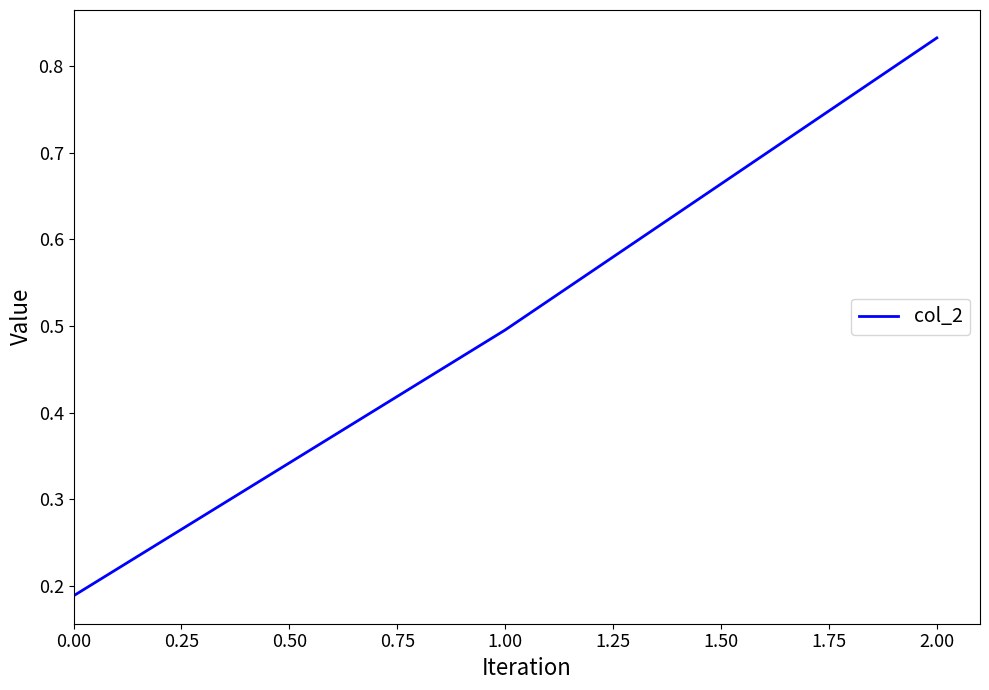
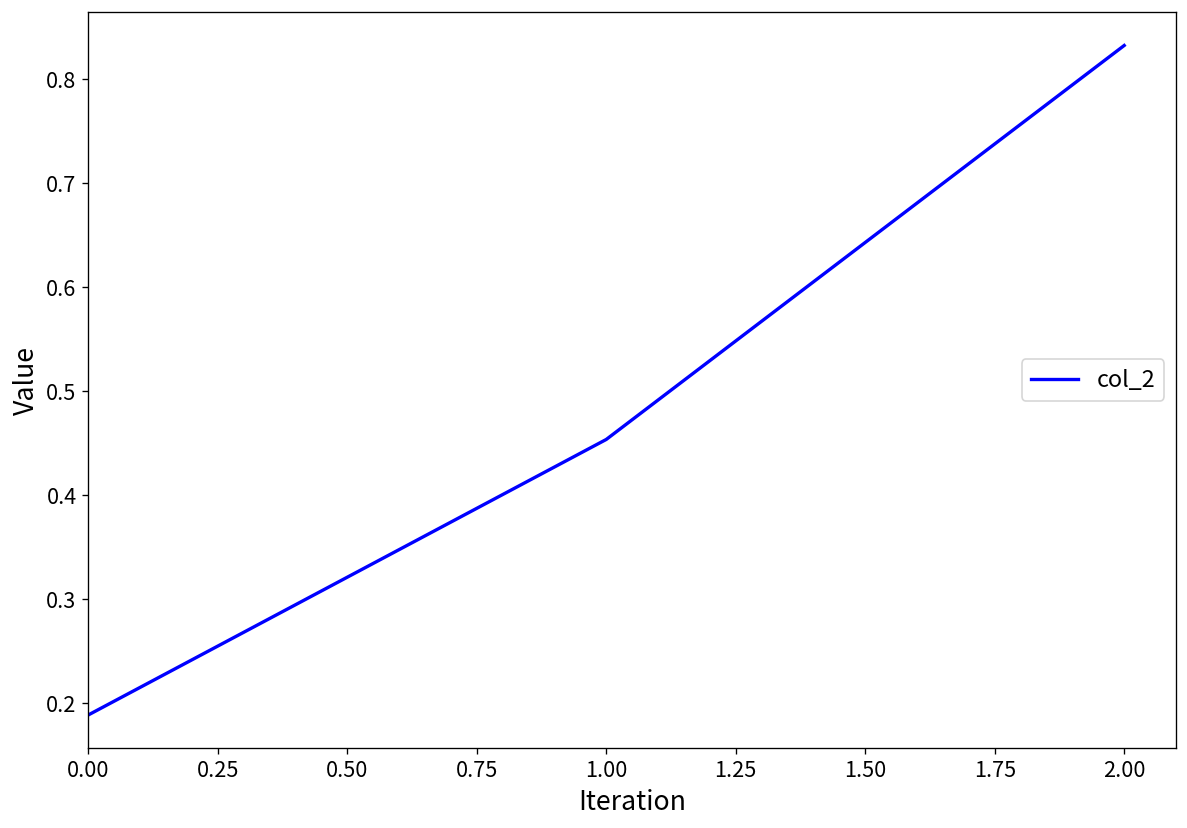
  {
    "0.00": 0.19,
-   "1.00": 0.50,
+   "1.00": 0.45,
    "2.00": 0.83
  }
